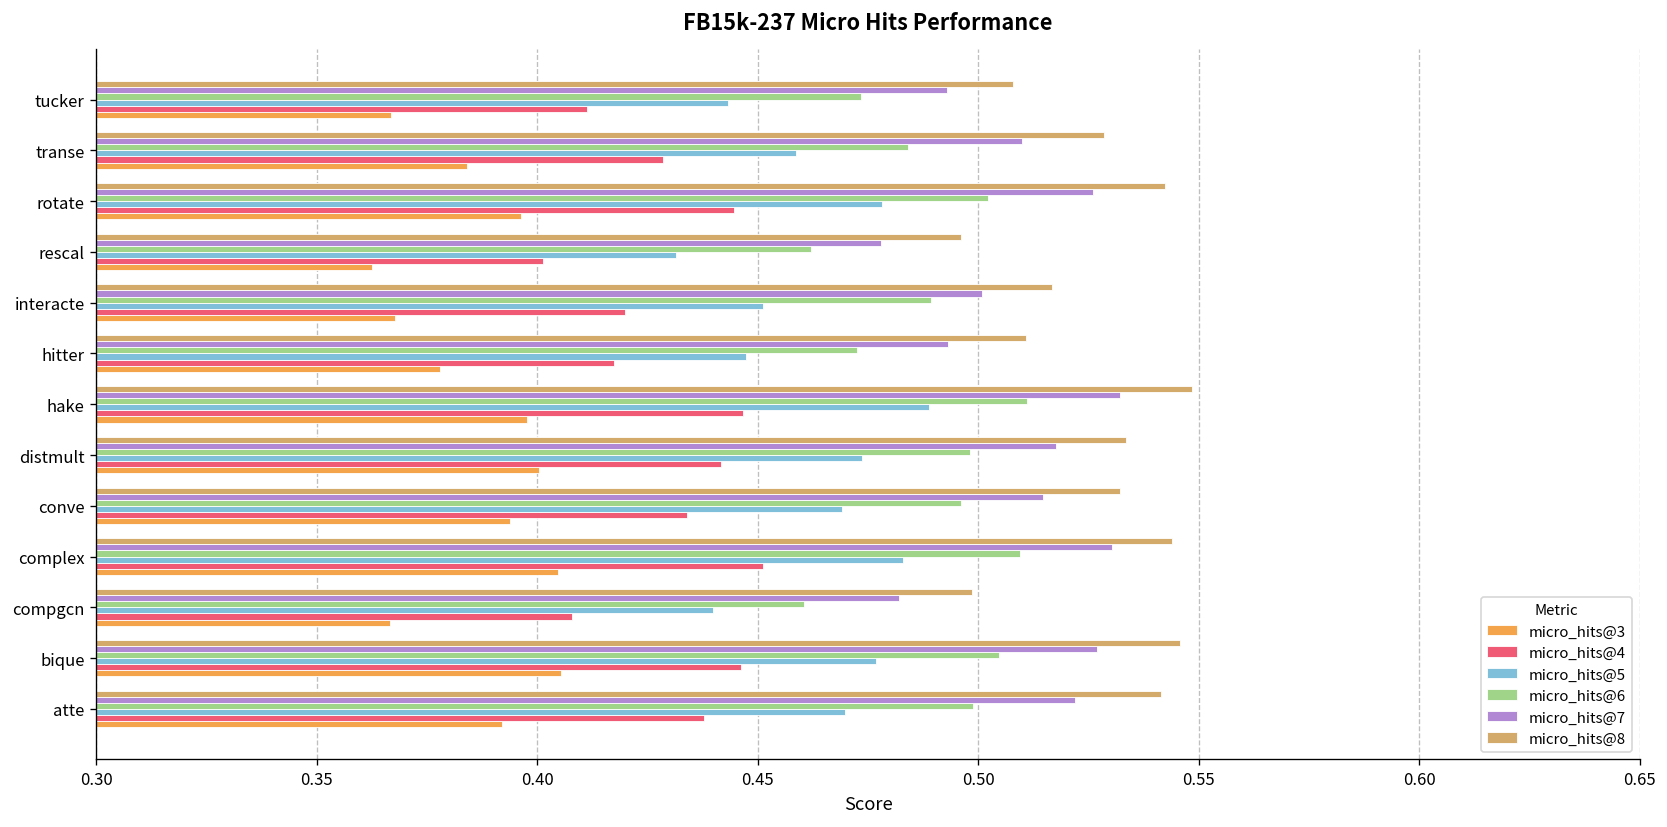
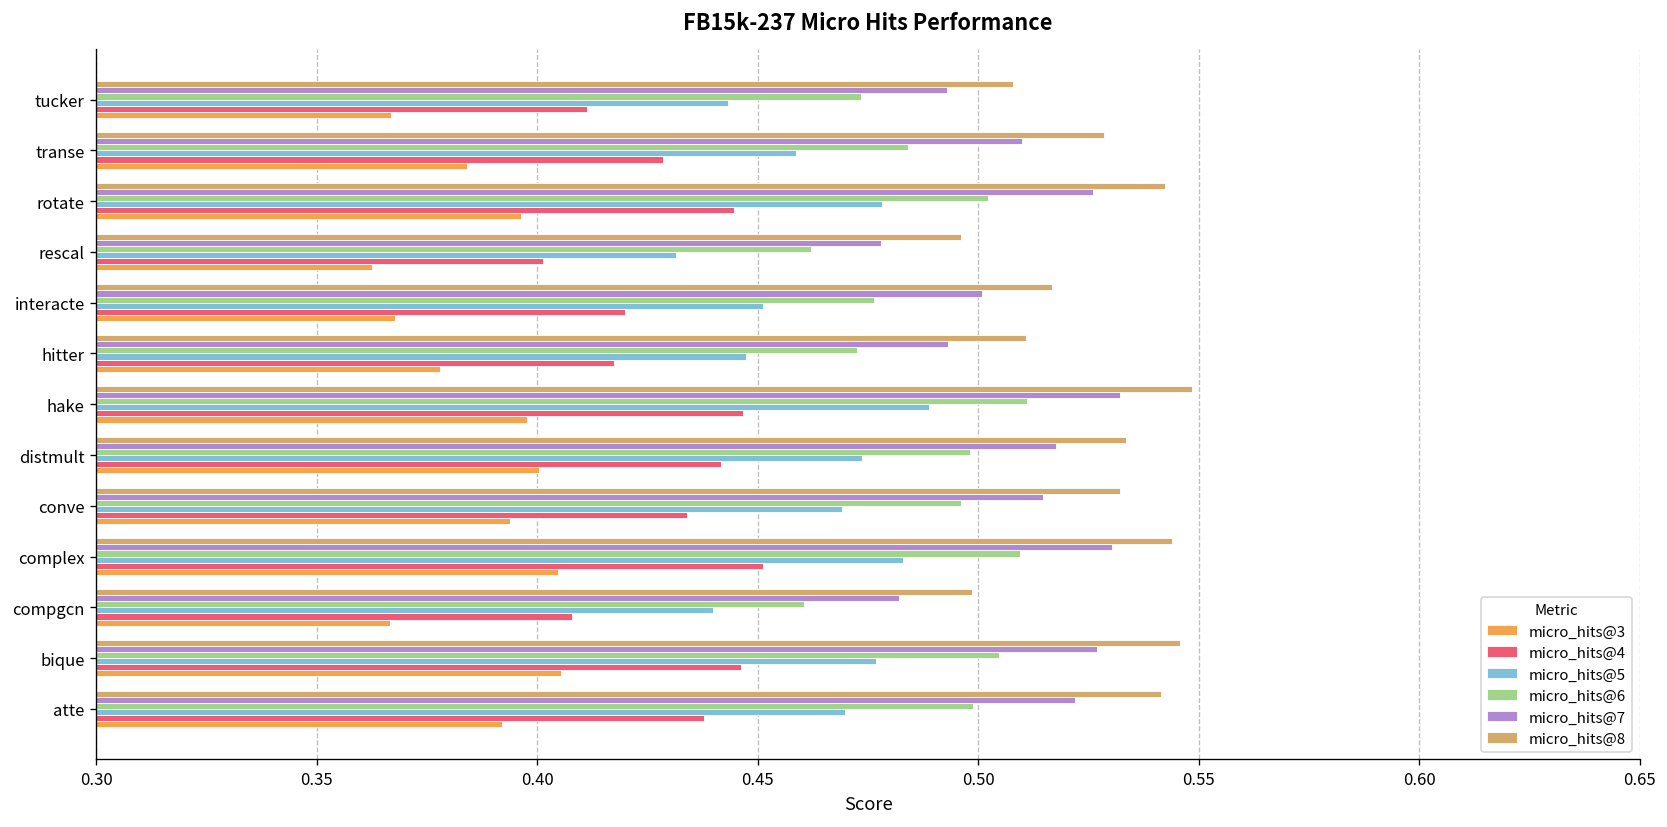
  {
    "micro_hits@4": {
      "tucker": 0.411,
      "transe": 0.429,
      "rotate": 0.445,
      "rescal": 0.401,
      "interacte": 0.420,
      "hitter": 0.417,
      "hake": 0.447,
      "distmult": 0.442,
      "conve": 0.434,
      "complex": 0.451,
      "compgcn": 0.408,
      "bique": 0.446,
      "atte": 0.438
    },
    "micro_hits@5": {
      "tucker": 0.443,
      "transe": 0.459,
      "rotate": 0.478,
      "rescal": 0.432,
      "interacte": 0.451,
      "hitter": 0.447,
      "hake": 0.489,
      "distmult": 0.474,
      "conve": 0.469,
      "complex": 0.483,
      "compgcn": 0.440,
      "bique": 0.477,
      "atte": 0.470
    },
    "micro_hits@6": {
      "tucker": 0.473,
      "transe": 0.484,
      "rotate": 0.502,
      "rescal": 0.462,
-     "interacte": 0.489,
+     "interacte": 0.476,
      "hitter": 0.472,
      "hake": 0.511,
      "distmult": 0.498,
      "conve": 0.496,
      "complex": 0.509,
      "compgcn": 0.460,
      "bique": 0.505,
      "atte": 0.499
    },
    "micro_hits@7": {
      "tucker": 0.493,
      "transe": 0.510,
      "rotate": 0.526,
      "rescal": 0.478,
      "interacte": 0.501,
      "hitter": 0.493,
      "hake": 0.532,
      "distmult": 0.518,
      "conve": 0.515,
      "complex": 0.530,
      "compgcn": 0.482,
      "bique": 0.527,
      "atte": 0.522
    }
  }
